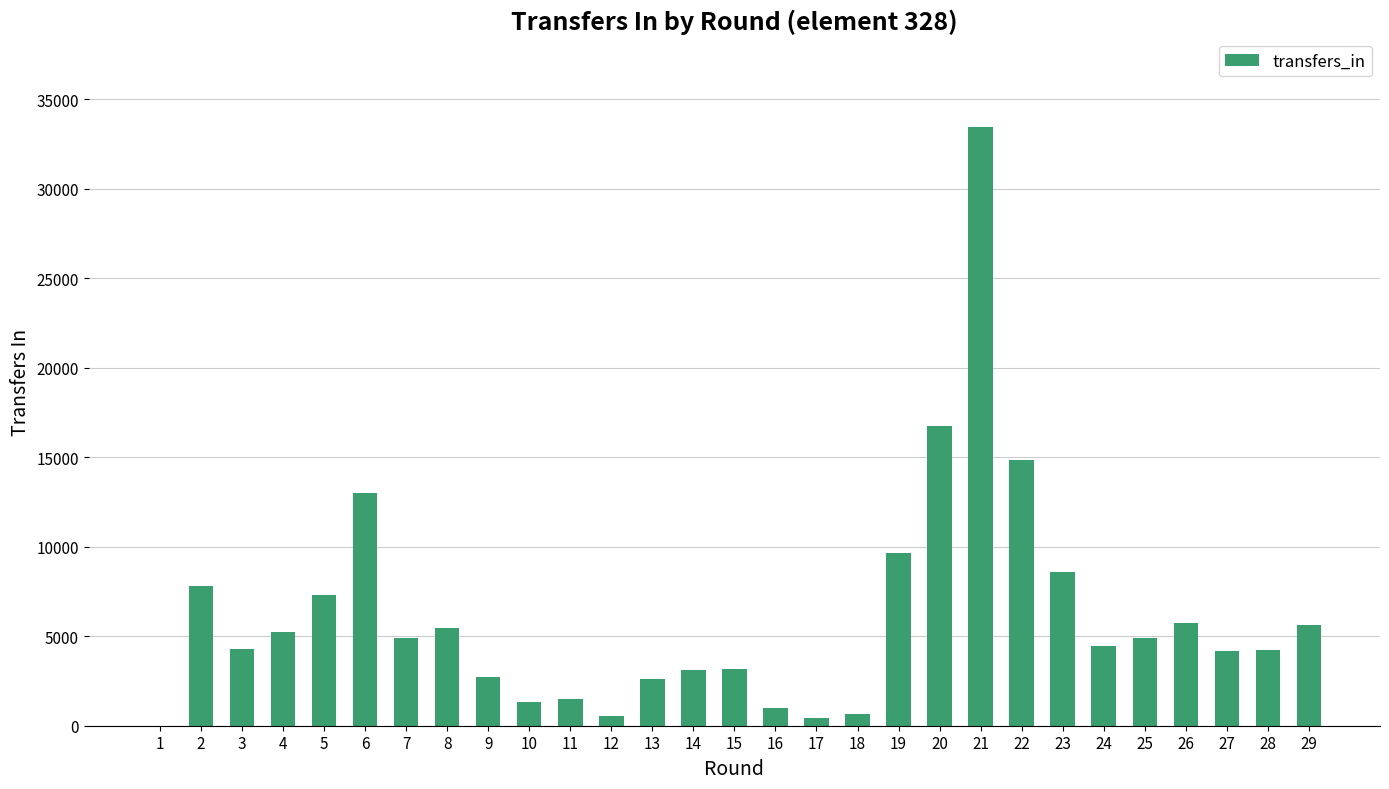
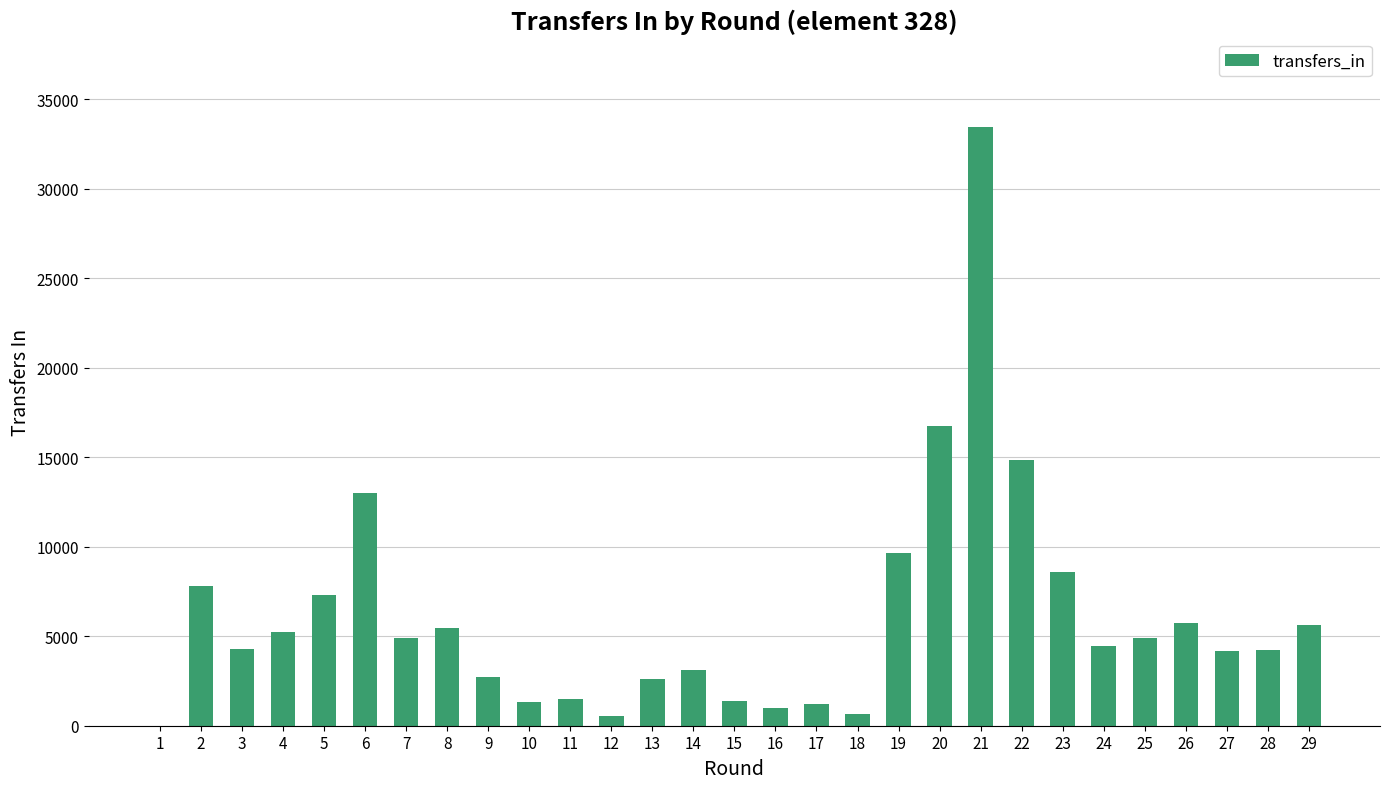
  {
    "1": 0,
    "2": 7800,
    "3": 4300,
    "4": 5200,
    "5": 7300,
    "6": 13000,
    "7": 4900,
    "8": 5400,
    "9": 2700,
    "10": 1300,
    "11": 1500,
    "12": 500,
    "13": 2600,
    "14": 3100,
-   "15": 3200,
+   "15": 1400,
    "16": 1000,
-   "17": 400,
+   "17": 1200,
    "18": 700,
    "19": 9600,
    "20": 16700,
    "21": 33400,
    "22": 14800,
    "23": 8600,
    "24": 4500,
    "25": 4900,
    "26": 5700,
    "27": 4200,
    "28": 4200,
    "29": 5600
  }
